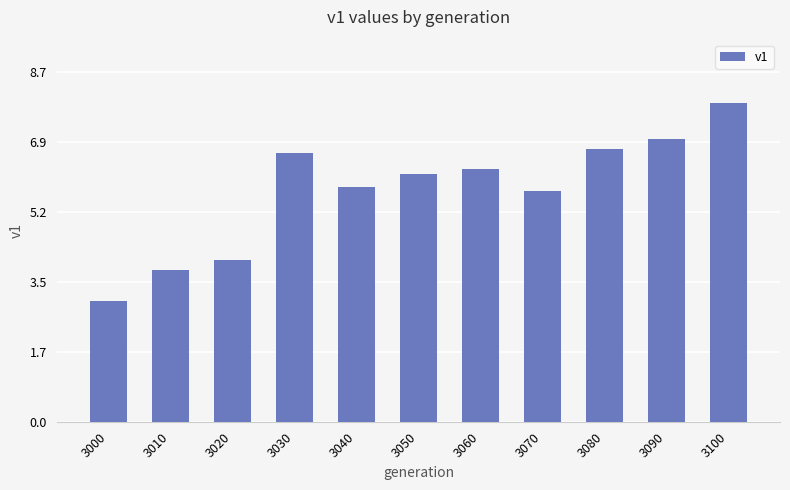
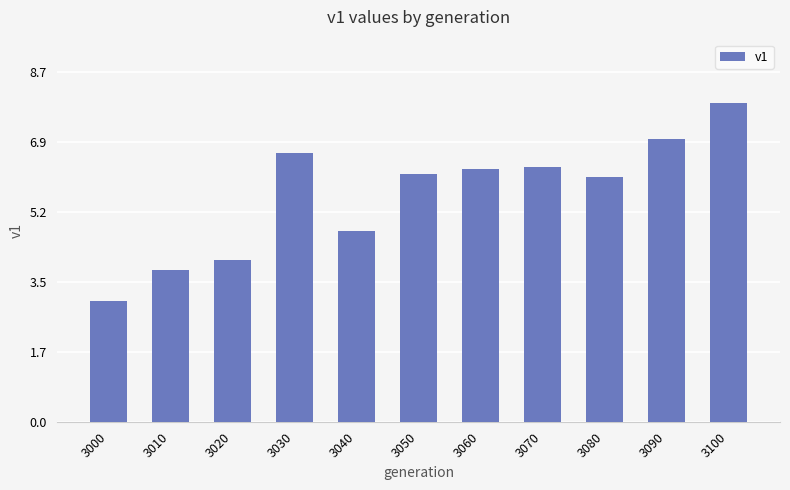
  {
    "3000": 3.0,
    "3010": 3.7,
    "3020": 4.0,
    "3030": 6.7,
-   "3040": 5.8,
+   "3040": 4.7,
    "3050": 6.1,
    "3060": 6.3,
-   "3070": 5.7,
-   "3080": 6.8,
+   "3070": 6.3,
+   "3080": 6.0,
    "3090": 7.0,
    "3100": 7.9
  }
